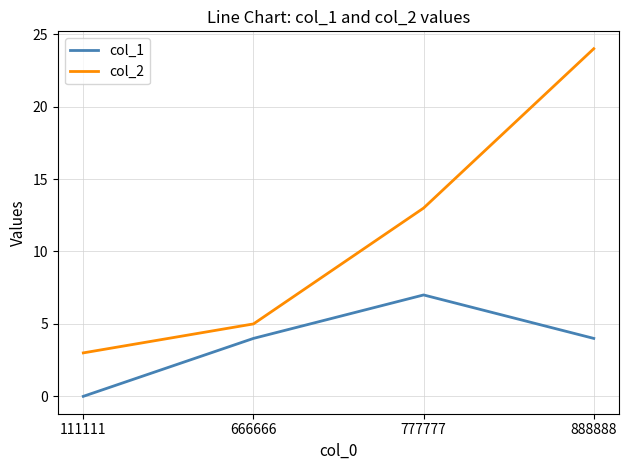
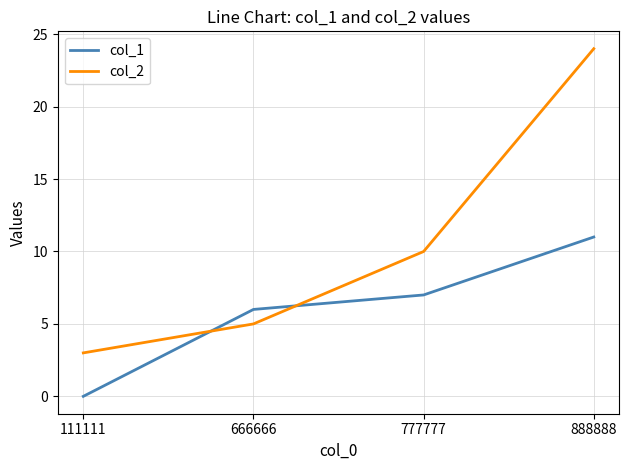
  {
    "col_1": {
      "111111": 0,
-     "666666": 4,
+     "666666": 6,
      "777777": 7,
-     "888888": 4
+     "888888": 11
    },
    "col_2": {
      "111111": 3,
      "666666": 5,
-     "777777": 13,
+     "777777": 10,
      "888888": 24
    }
  }
